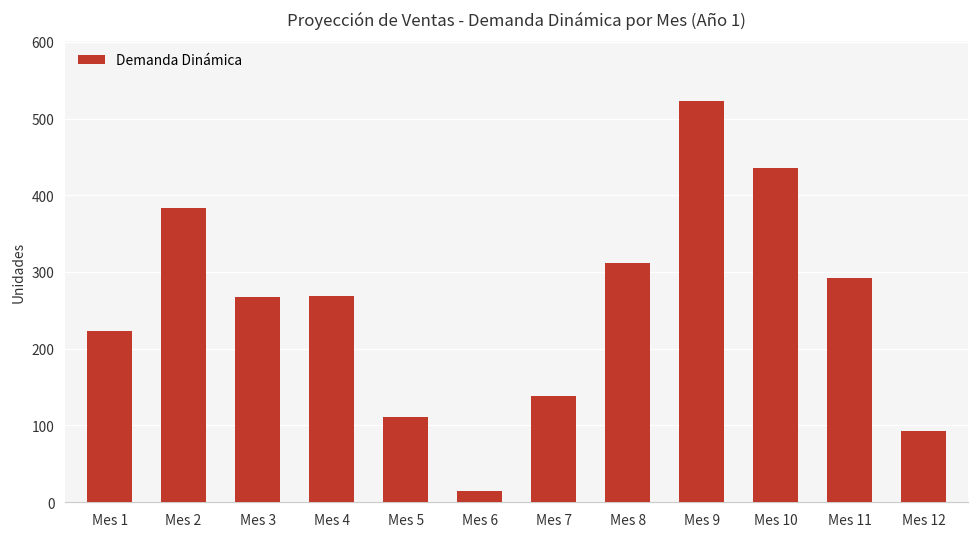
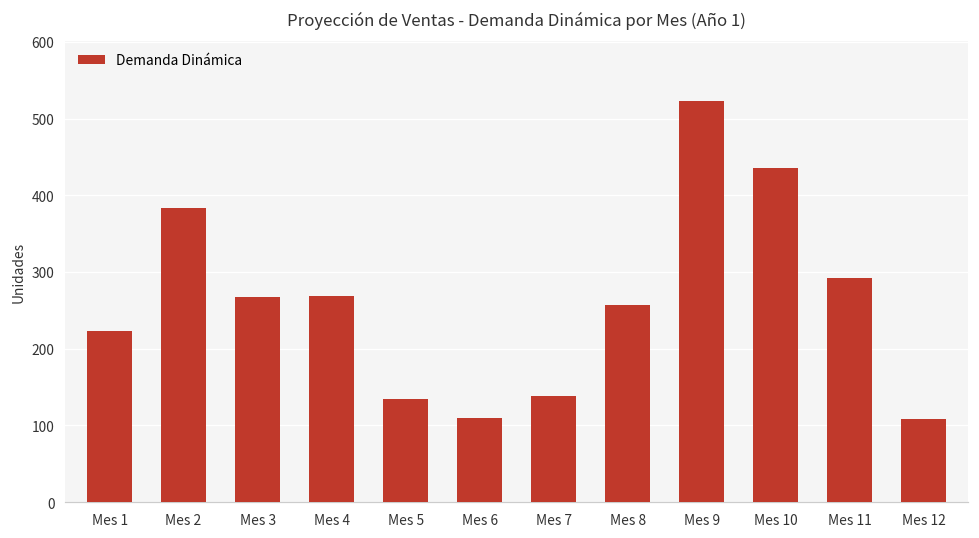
  {
    "Mes 1": 220,
    "Mes 2": 380,
    "Mes 3": 270,
    "Mes 4": 270,
-   "Mes 5": 110,
-   "Mes 6": 10,
+   "Mes 5": 130,
+   "Mes 6": 110,
    "Mes 7": 140,
-   "Mes 8": 310,
+   "Mes 8": 260,
    "Mes 9": 520,
    "Mes 10": 440,
    "Mes 11": 290,
-   "Mes 12": 90
+   "Mes 12": 110
  }
